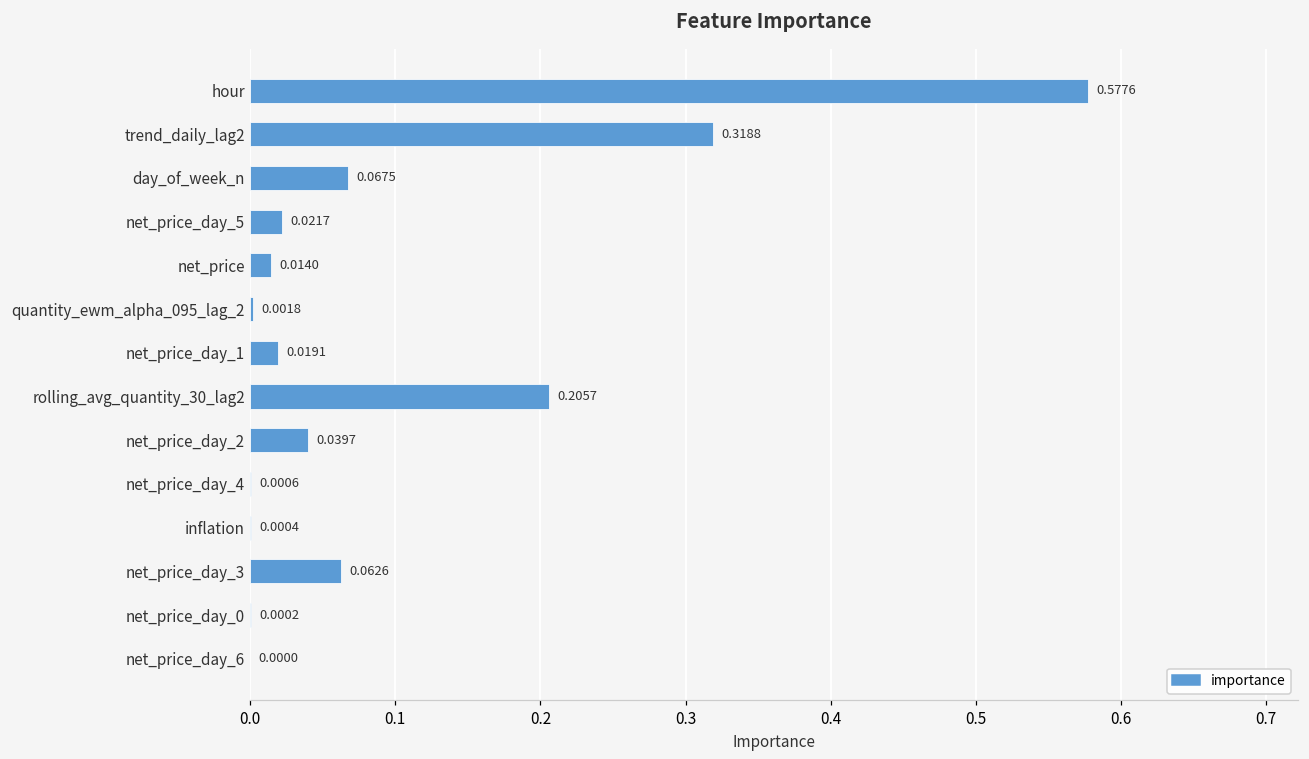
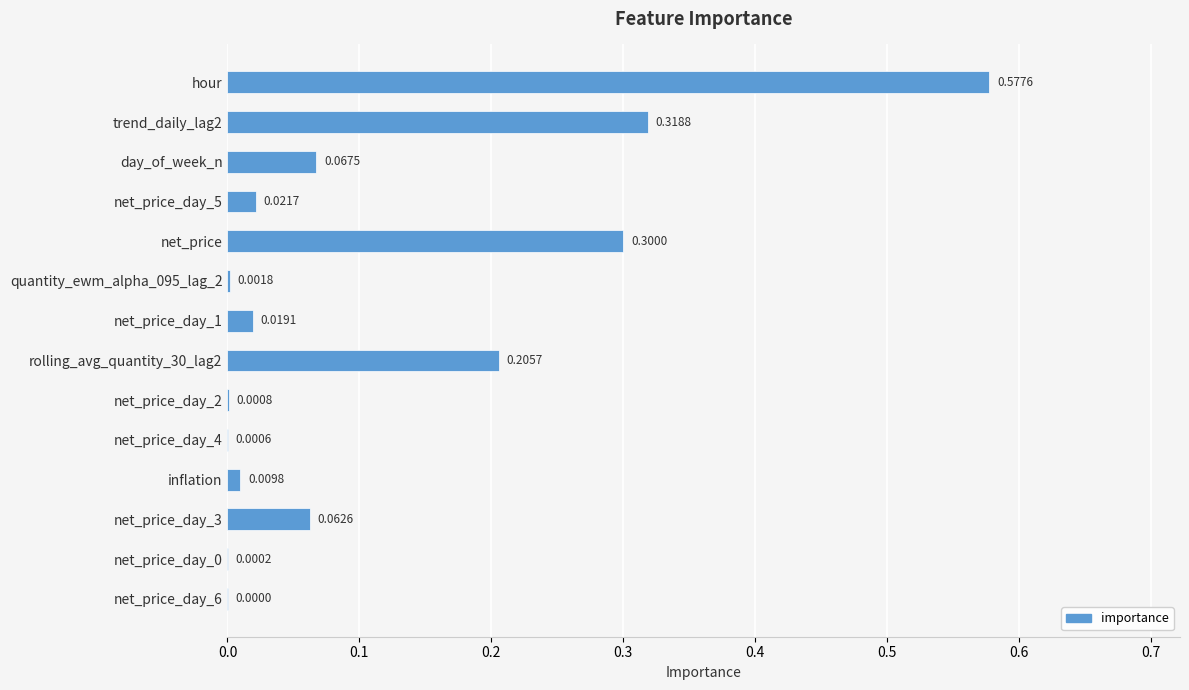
  {
    "hour": 0.5776,
    "trend_daily_lag2": 0.3188,
    "day_of_week_n": 0.0675,
    "net_price_day_5": 0.0217,
-   "net_price": 0.0140,
+   "net_price": 0.3000,
    "quantity_ewm_alpha_095_lag_2": 0.0018,
    "net_price_day_1": 0.0191,
    "rolling_avg_quantity_30_lag2": 0.2057,
-   "net_price_day_2": 0.0397,
+   "net_price_day_2": 0.0008,
    "net_price_day_4": 0.0006,
-   "inflation": 0.0004,
+   "inflation": 0.0098,
    "net_price_day_3": 0.0626,
    "net_price_day_0": 0.0002,
    "net_price_day_6": 0.0000
  }
